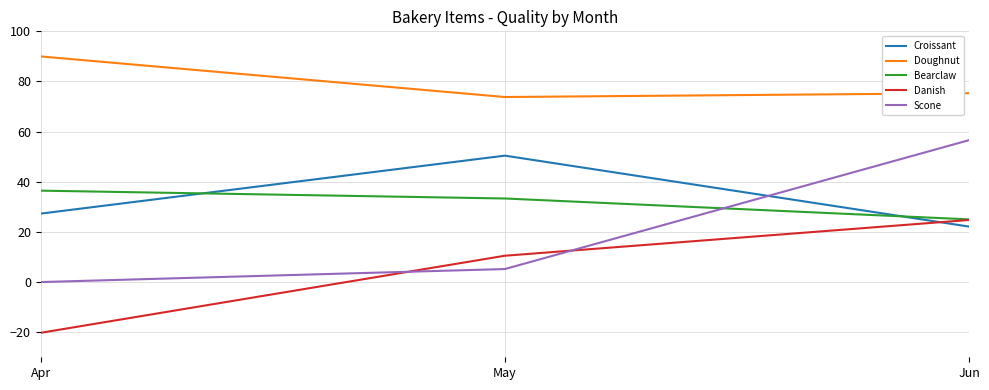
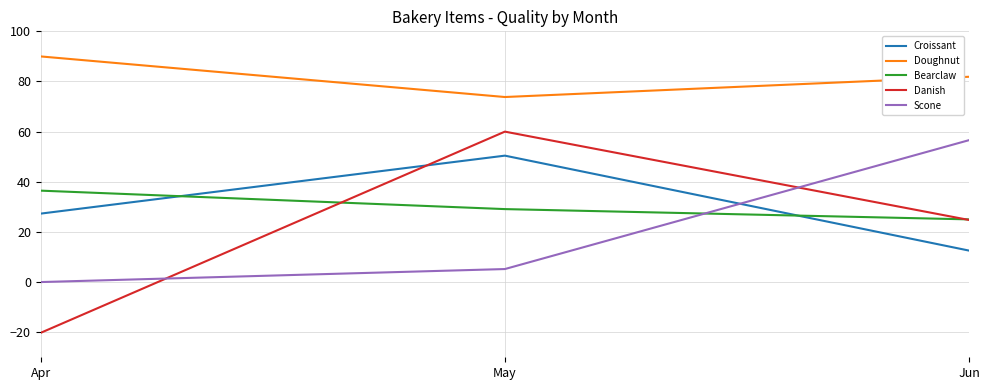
  {
    "Croissant": {
      "Apr": 27,
      "May": 50,
-     "Jun": 22
+     "Jun": 13
    },
    "Doughnut": {
      "Apr": 90,
      "May": 74,
-     "Jun": 75
+     "Jun": 82
    },
    "Bearclaw": {
      "Apr": 36,
-     "May": 33
+     "May": 29
    },
    "Danish": {
      "Apr": -20,
-     "May": 11
+     "May": 60
    },
    "Scone": {
      "Apr": 0,
      "May": 5,
      "Jun": 57
    }
  }
